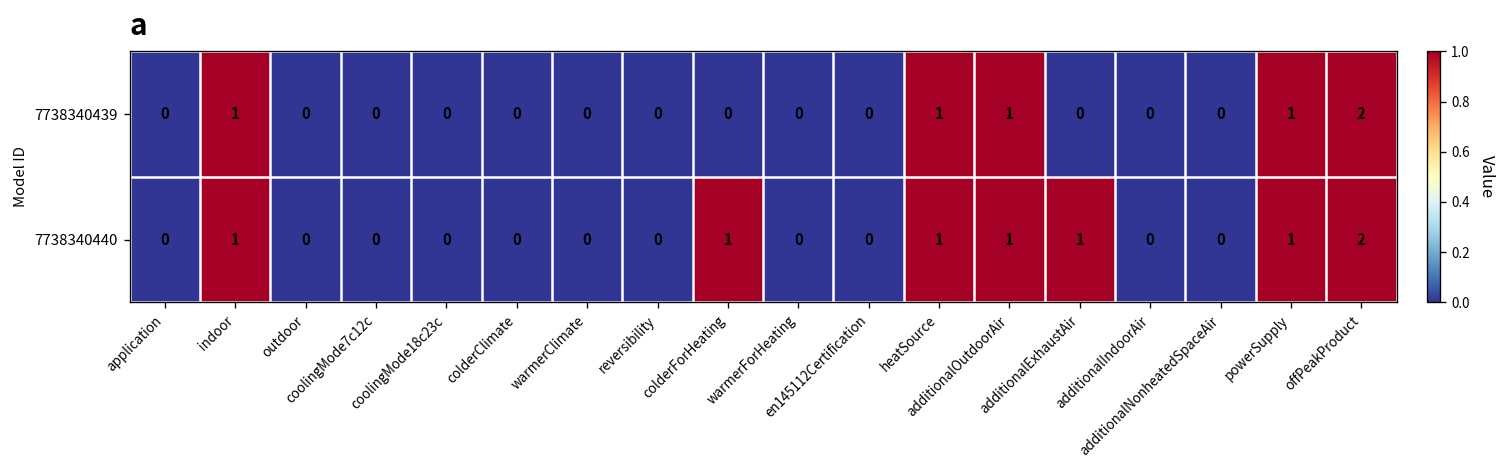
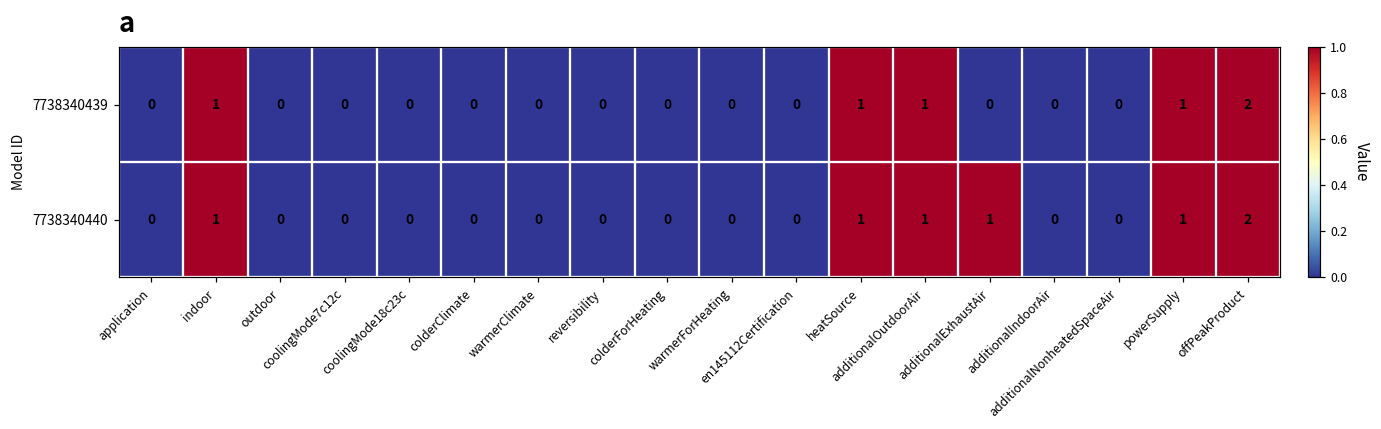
  {
    "7738340439": {
      "application": 0,
      "indoor": 1,
      "outdoor": 0,
      "coolingMode7c12c": 0,
      "coolingMode18c23c": 0,
      "colderClimate": 0,
      "warmerClimate": 0,
      "reversibility": 0,
      "colderForHeating": 0,
      "warmerForHeating": 0,
      "en145112Certification": 0,
      "heatSource": 1,
      "additionalOutdoorAir": 1,
      "additionalExhaustAir": 0,
      "additionalIndoorAir": 0,
      "additionalNonheatedSpaceAir": 0,
      "powerSupply": 1,
      "offPeakProduct": 2
    },
    "7738340440": {
      "application": 0,
      "indoor": 1,
      "outdoor": 0,
      "coolingMode7c12c": 0,
      "coolingMode18c23c": 0,
      "colderClimate": 0,
      "warmerClimate": 0,
      "reversibility": 0,
-     "colderForHeating": 1,
+     "colderForHeating": 0,
      "warmerForHeating": 0,
      "en145112Certification": 0,
      "heatSource": 1,
      "additionalOutdoorAir": 1,
      "additionalExhaustAir": 1,
      "additionalIndoorAir": 0,
      "additionalNonheatedSpaceAir": 0,
      "powerSupply": 1,
      "offPeakProduct": 2
    }
  }
